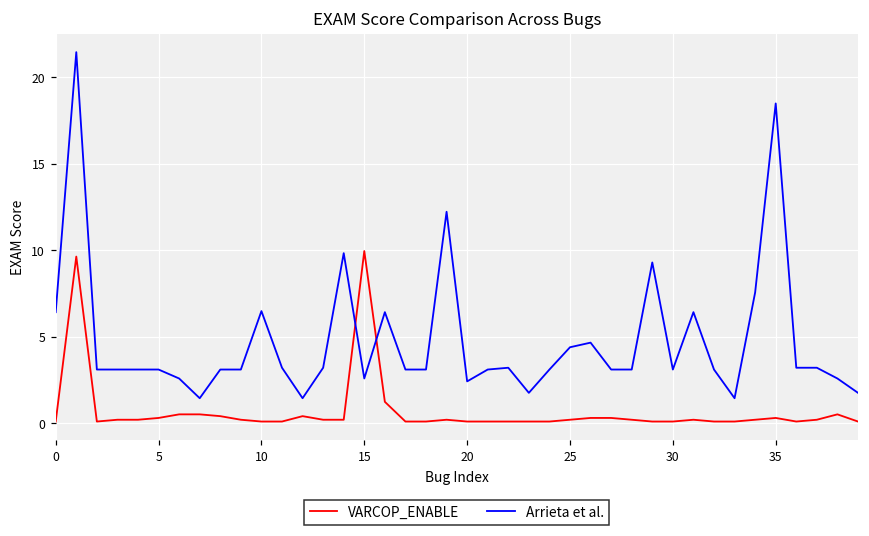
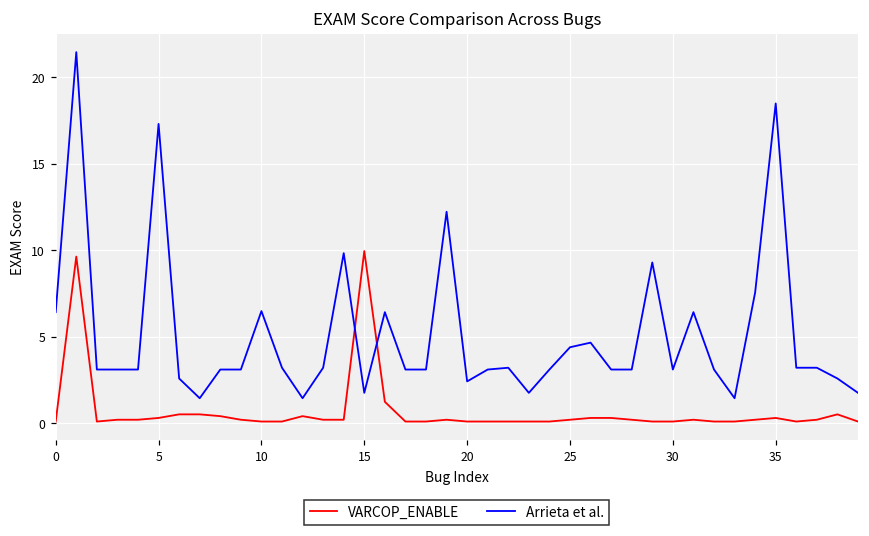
  {
    "VARCOP_ENABLE": {
      "0": 0.1,
      "5": 0.3,
      "10": 0.1,
      "15": 9.9,
      "20": 0.1,
      "25": 0.2,
      "30": 0.1,
      "35": 0.3
    },
    "Arrieta et al.": {
      "0": 6.4,
-     "5": 3.1,
+     "5": 17.3,
      "10": 6.5,
-     "15": 2.6,
+     "15": 1.8,
      "20": 2.4,
      "25": 4.4,
      "30": 3.1,
      "35": 18.5
    }
  }
